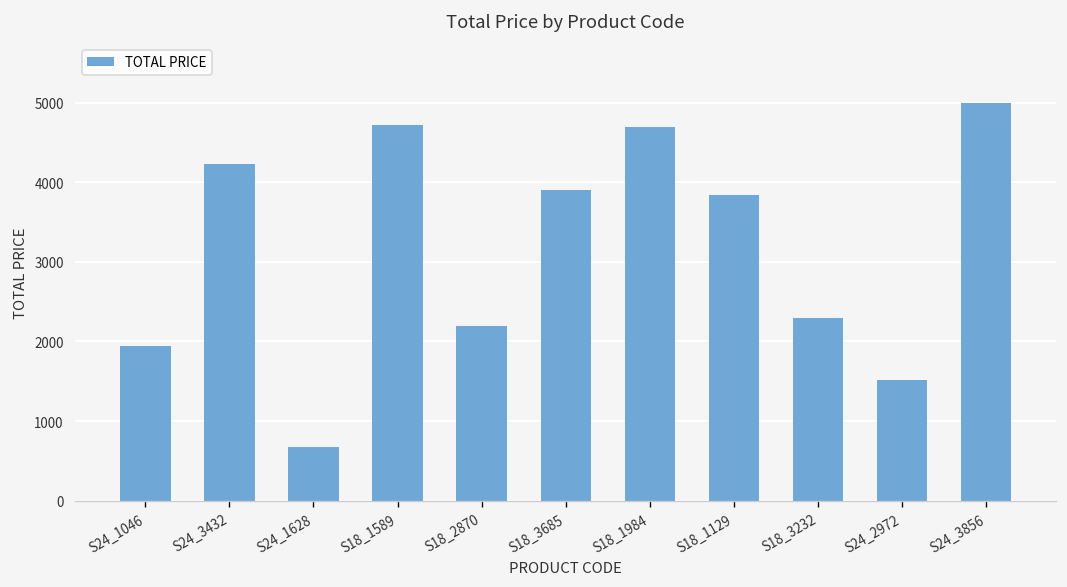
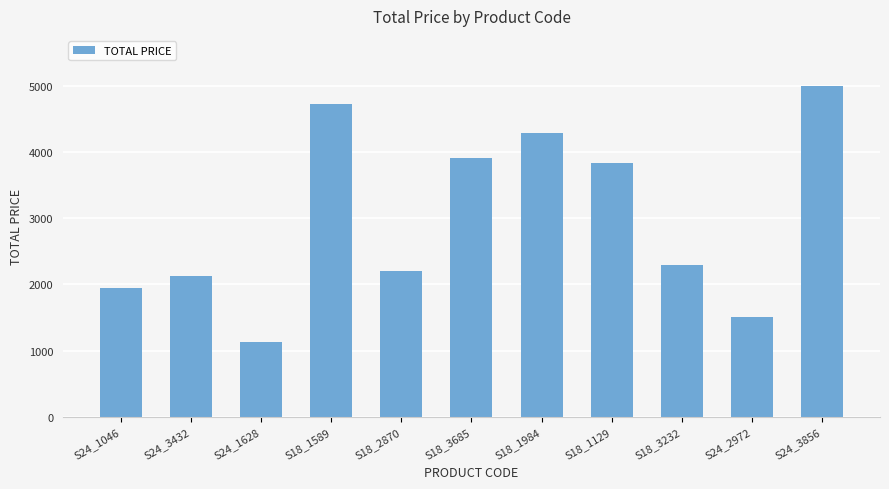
  {
    "S24_1046": 1900,
-   "S24_3432": 4200,
-   "S24_1628": 700,
+   "S24_3432": 2100,
+   "S24_1628": 1100,
    "S18_1589": 4700,
    "S18_2870": 2200,
    "S18_3685": 3900,
-   "S18_1984": 4700,
+   "S18_1984": 4300,
    "S18_1129": 3800,
    "S18_3232": 2300,
    "S24_2972": 1500,
    "S24_3856": 5000
  }
